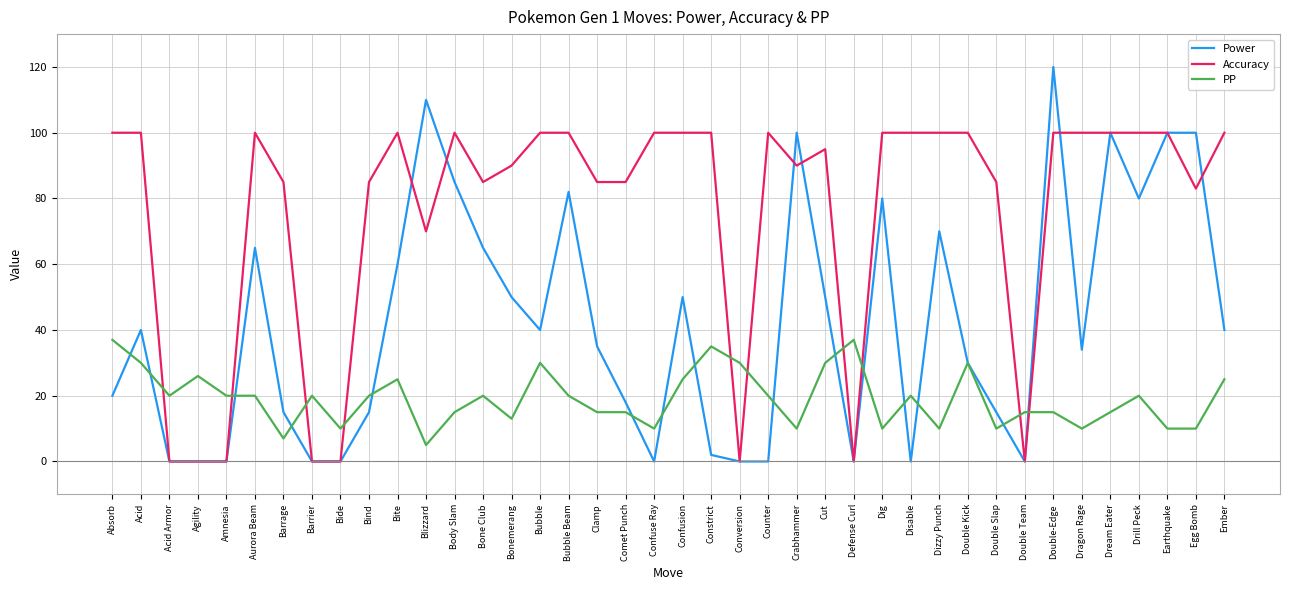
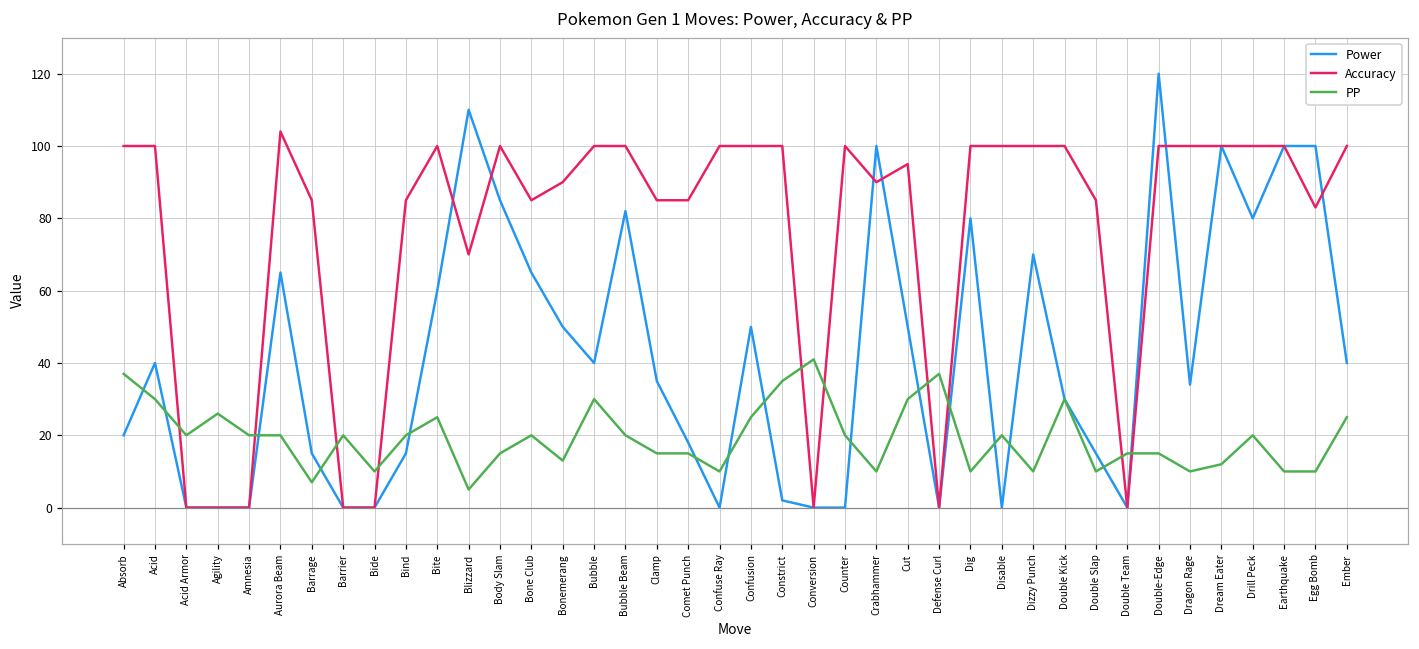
  {
    "Power": {
      "Absorb": 20,
      "Acid": 40,
      "Aurora Beam": 65,
      "Barrage": 15,
      "Bind": 15,
      "Bite": 60,
      "Blizzard": 110,
      "Body Slam": 85,
      "Bone Club": 65,
      "Bonemerang": 50,
      "Bubble": 40,
      "Bubble Beam": 82,
      "Clamp": 35,
      "Comet Punch": 18,
      "Confuse Ray": 0,
      "Confusion": 50,
      "Constrict": 2,
      "Counter": 0,
      "Crabhammer": 100,
      "Cut": 50,
      "Dig": 80,
      "Disable": 0,
      "Dizzy Punch": 70,
      "Double Slap": 15,
      "Double-Edge": 120,
      "Dragon Rage": 34,
      "Drill Peck": 80,
      "Egg Bomb": 100,
      "Ember": 40
    },
    "Accuracy": {
      "Absorb": 100,
      "Acid": 100,
-     "Aurora Beam": 100,
+     "Aurora Beam": 104,
      "Barrage": 85,
      "Bind": 85,
      "Bite": 100,
      "Blizzard": 70,
      "Body Slam": 100,
      "Bone Club": 85,
      "Bonemerang": 90,
      "Bubble": 100,
      "Bubble Beam": 100,
      "Clamp": 85,
      "Comet Punch": 85,
      "Confuse Ray": 100,
      "Confusion": 100,
      "Constrict": 100,
      "Counter": 100,
      "Crabhammer": 90,
      "Cut": 95,
      "Dig": 100,
      "Disable": 100,
      "Dizzy Punch": 100,
      "Double Kick": 100,
      "Double Slap": 85,
      "Double-Edge": 100,
      "Dragon Rage": 100,
      "Drill Peck": 100,
      "Egg Bomb": 83,
      "Ember": 100
    },
    "PP": {
      "Absorb": 37,
      "Acid": 30,
      "Acid Armor": 20,
      "Agility": 26,
      "Amnesia": 20,
      "Aurora Beam": 20,
      "Barrage": 7,
      "Barrier": 20,
      "Bide": 10,
      "Bind": 20,
      "Bite": 25,
      "Blizzard": 5,
      "Body Slam": 15,
      "Bone Club": 20,
      "Bonemerang": 13,
      "Bubble": 30,
      "Bubble Beam": 20,
      "Clamp": 15,
      "Comet Punch": 15,
      "Confuse Ray": 10,
      "Confusion": 25,
      "Constrict": 35,
-     "Conversion": 30,
+     "Conversion": 41,
      "Counter": 20,
      "Crabhammer": 10,
      "Cut": 30,
      "Defense Curl": 37,
      "Dig": 10,
      "Disable": 20,
      "Dizzy Punch": 10,
      "Double Slap": 10,
      "Double Team": 15,
      "Double-Edge": 15,
      "Dragon Rage": 10,
-     "Dream Eater": 15,
+     "Dream Eater": 12,
      "Drill Peck": 20,
      "Earthquake": 10,
      "Egg Bomb": 10,
      "Ember": 25
    }
  }
